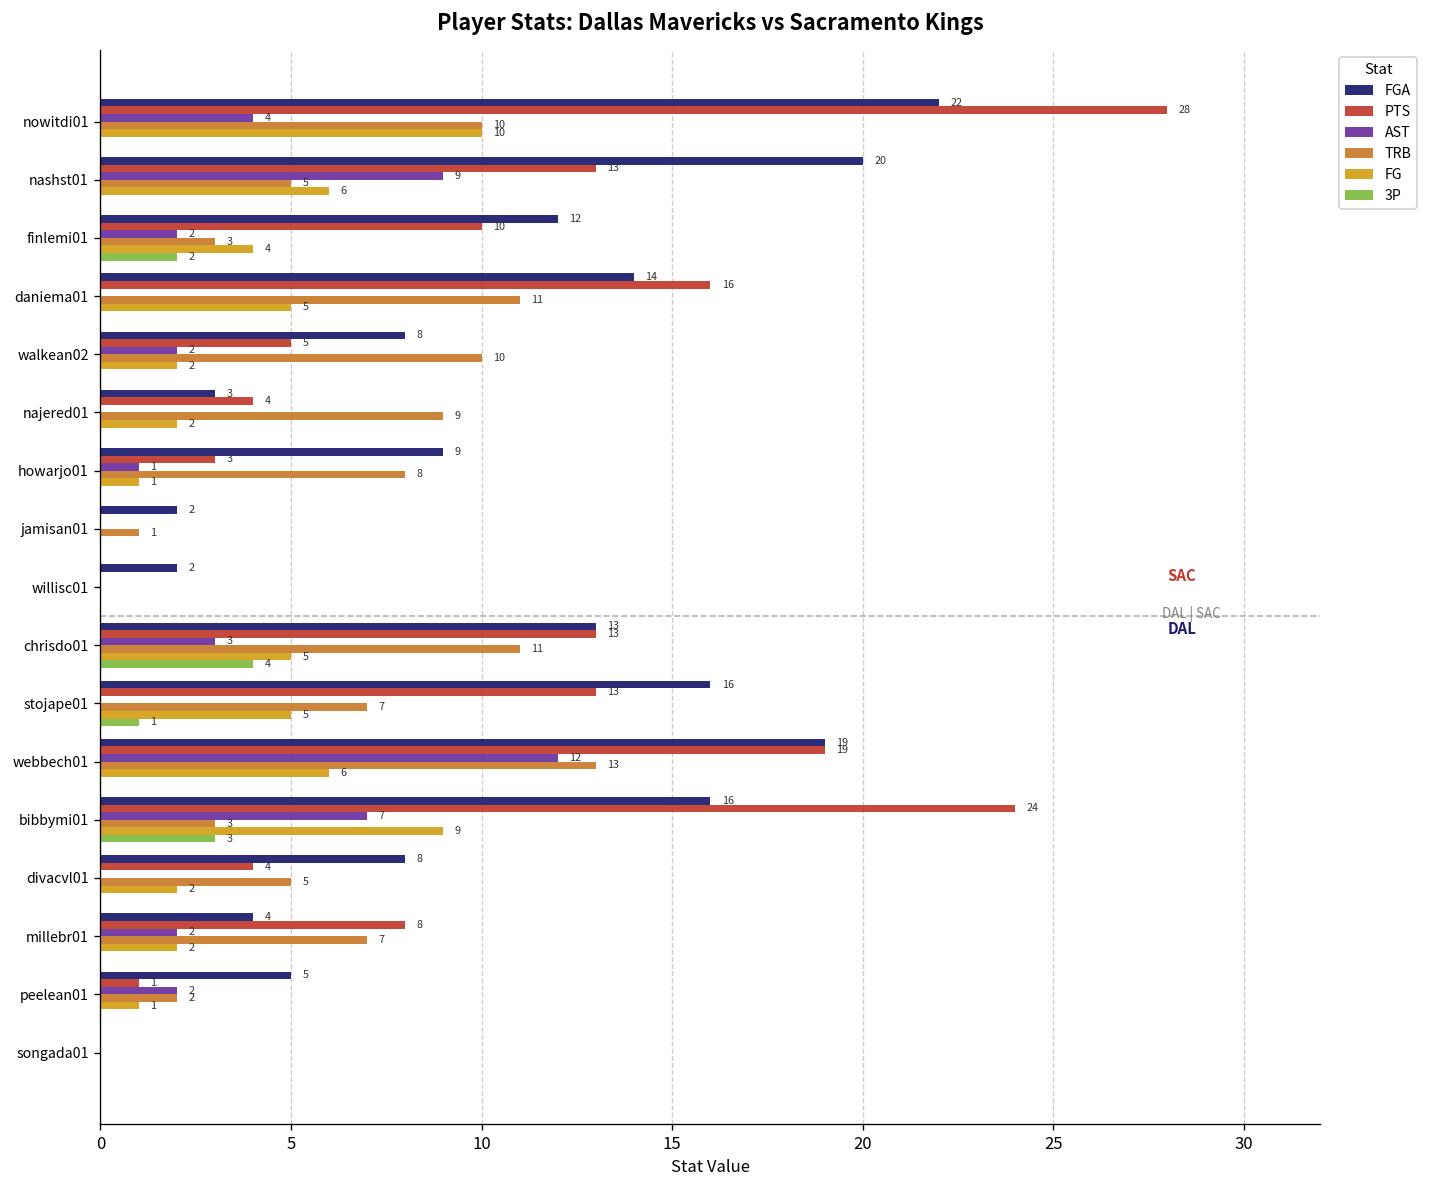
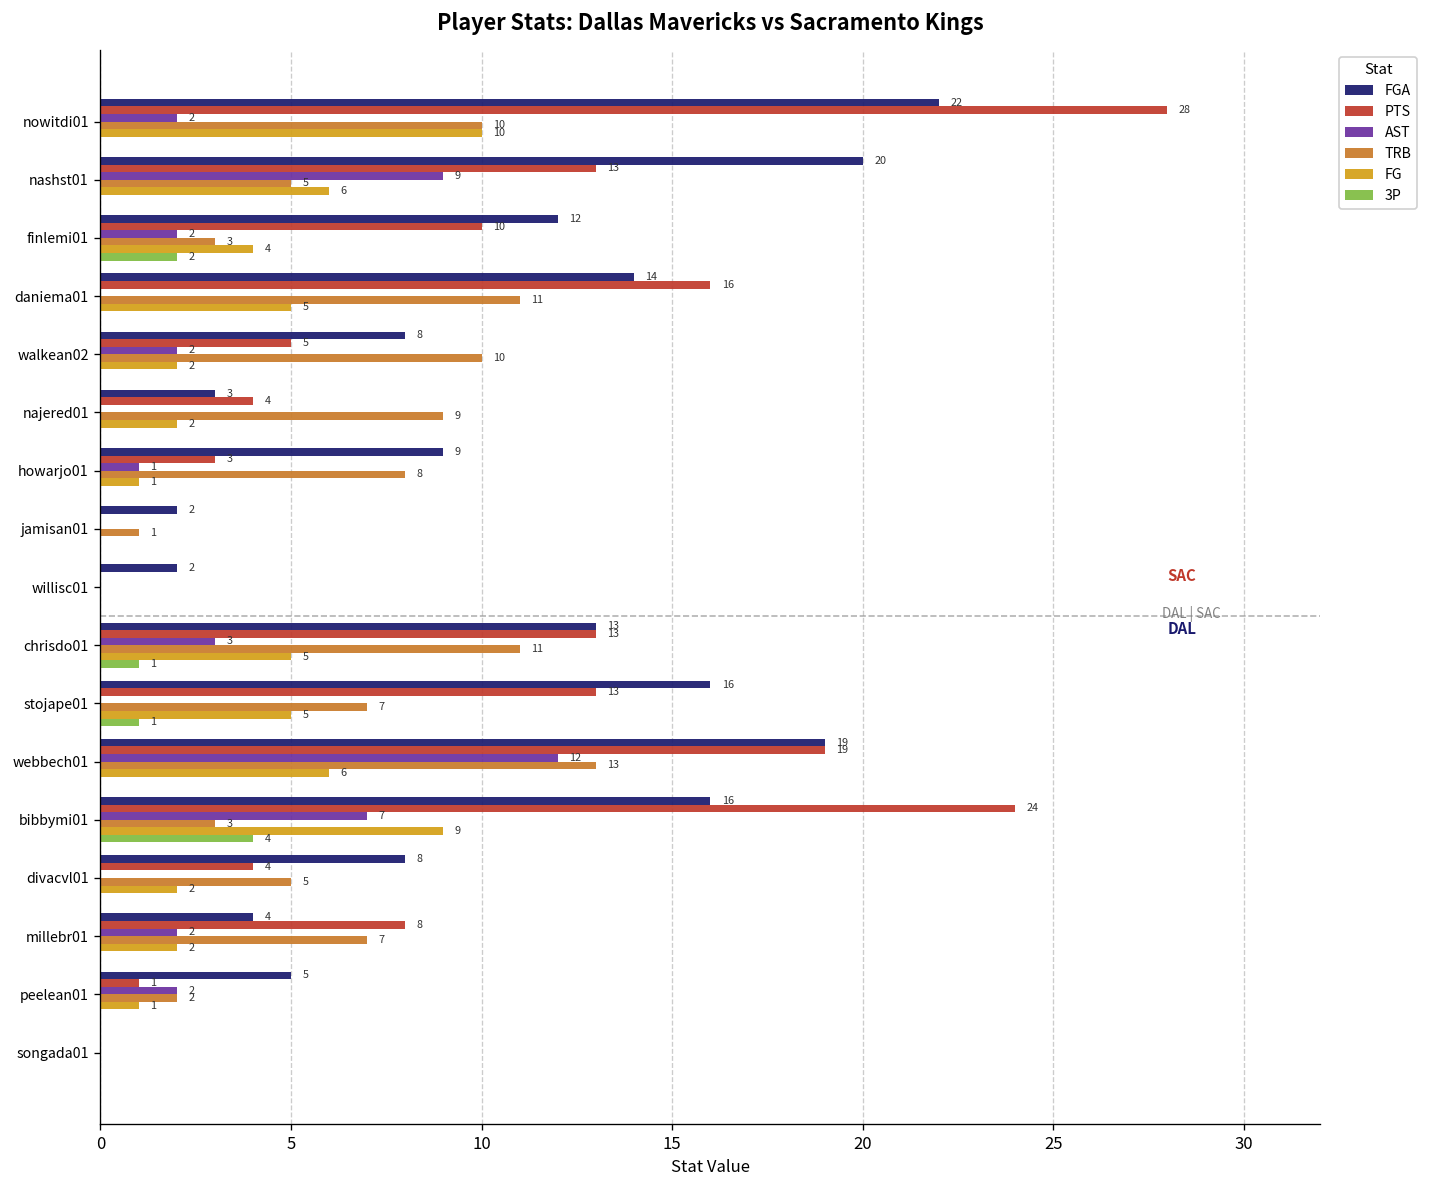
  {
    "FGA": {
      "nowitdi01": 22,
      "nashst01": 20,
      "finlemi01": 12,
      "daniema01": 14,
      "walkean02": 8,
      "najered01": 3,
      "howarjo01": 9,
      "jamisan01": 2,
      "willisc01": 2,
      "stojape01": 16,
      "bibbymi01": 16,
      "divacvl01": 8,
      "millebr01": 4,
      "peelean01": 5
    },
    "PTS": {
      "nowitdi01": 28,
      "nashst01": 13,
      "finlemi01": 10,
      "daniema01": 16,
      "walkean02": 5,
      "najered01": 4,
      "howarjo01": 3,
      "stojape01": 13,
      "bibbymi01": 24,
      "divacvl01": 4,
      "millebr01": 8,
      "peelean01": 1
    },
    "AST": {
-     "nowitdi01": 4,
+     "nowitdi01": 2,
      "nashst01": 9,
      "finlemi01": 2,
      "walkean02": 2,
      "howarjo01": 1,
      "chrisdo01": 3,
      "webbech01": 12,
      "bibbymi01": 7,
      "millebr01": 2
    },
    "3P": {
      "finlemi01": 2,
-     "chrisdo01": 4,
+     "chrisdo01": 1,
      "stojape01": 1,
-     "bibbymi01": 3
+     "bibbymi01": 4
    }
  }
